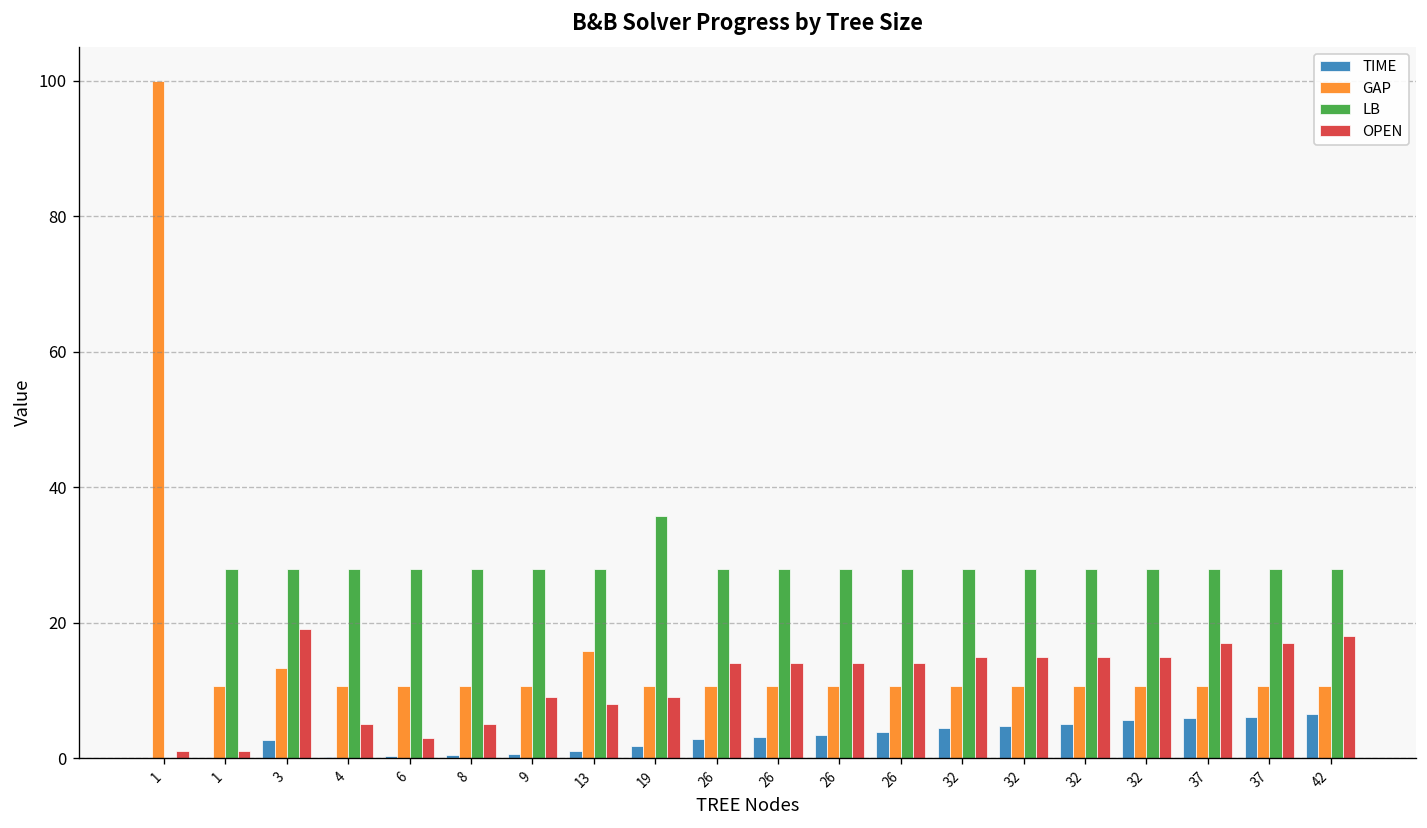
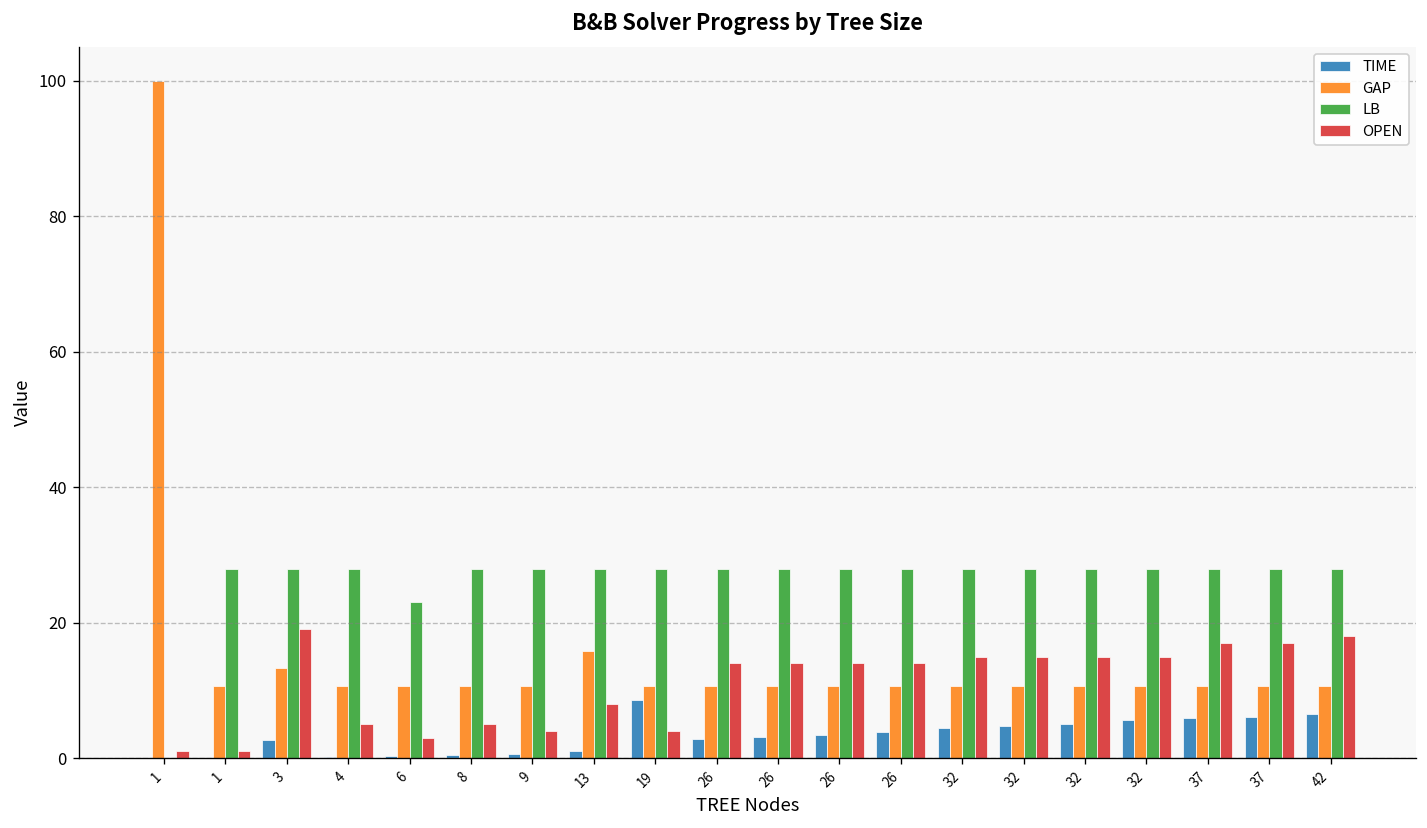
  {
    "TIME": {
      "3": 3,
      "8": 0,
      "9": 1,
      "13": 1,
-     "19": 2,
+     "19": 9,
      "42": 6
    },
    "GAP": {
      "3": 13,
      "4": 11,
      "6": 11,
      "8": 11,
      "9": 11,
      "13": 16,
      "19": 11,
      "42": 11
    },
    "LB": {
      "3": 28,
      "4": 28,
-     "6": 28,
+     "6": 23,
      "8": 28,
      "9": 28,
      "13": 28,
-     "19": 36,
+     "19": 28,
      "42": 28
    },
    "OPEN": {
      "3": 19,
      "4": 5,
      "6": 3,
      "8": 5,
-     "9": 9,
+     "9": 4,
      "13": 8,
-     "19": 9,
+     "19": 4,
      "42": 18
    }
  }
